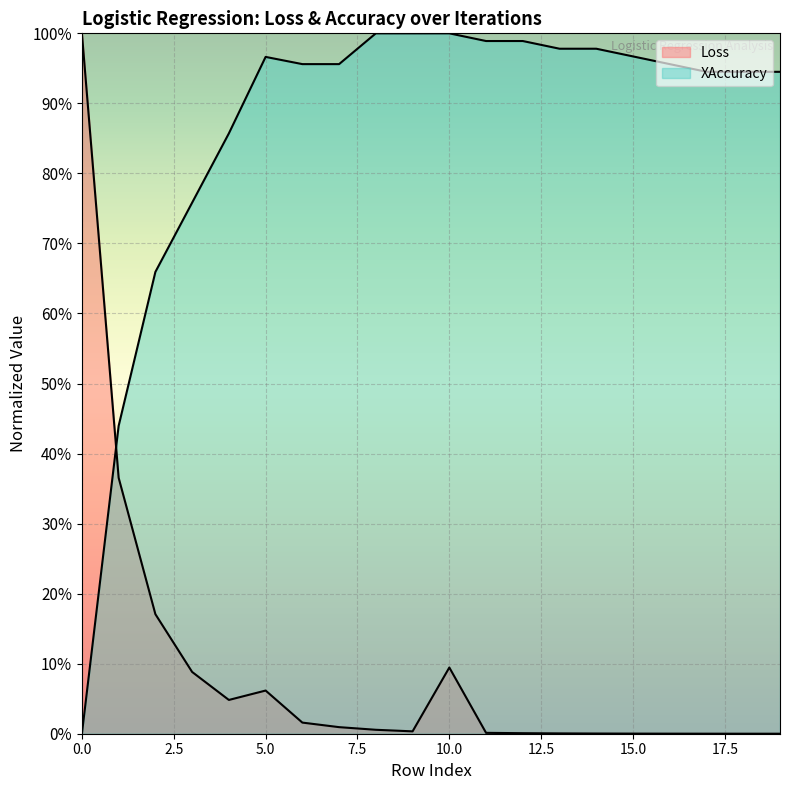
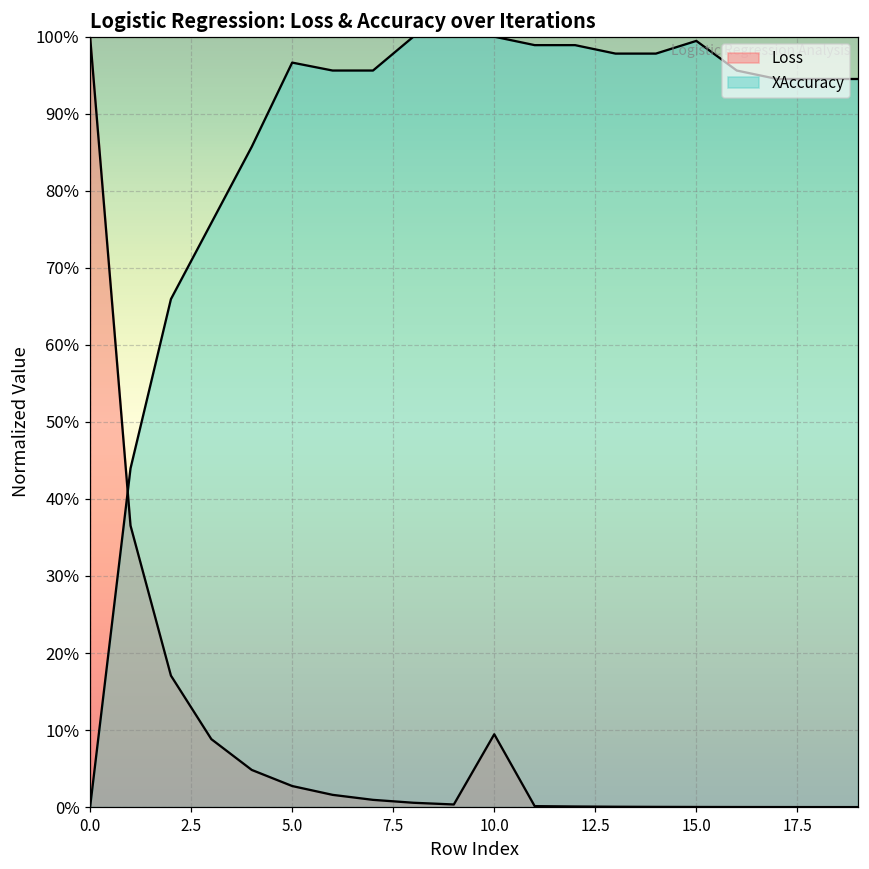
  {
    "Loss": {
      "0.0": "100%",
-     "5.0": "6%",
+     "5.0": "3%",
      "10.0": "9%",
      "15.0": "0%"
    },
    "XAccuracy": {
      "0.0": "0%",
      "5.0": "97%",
      "10.0": "100%",
-     "15.0": "97%"
+     "15.0": "99%"
    }
  }
